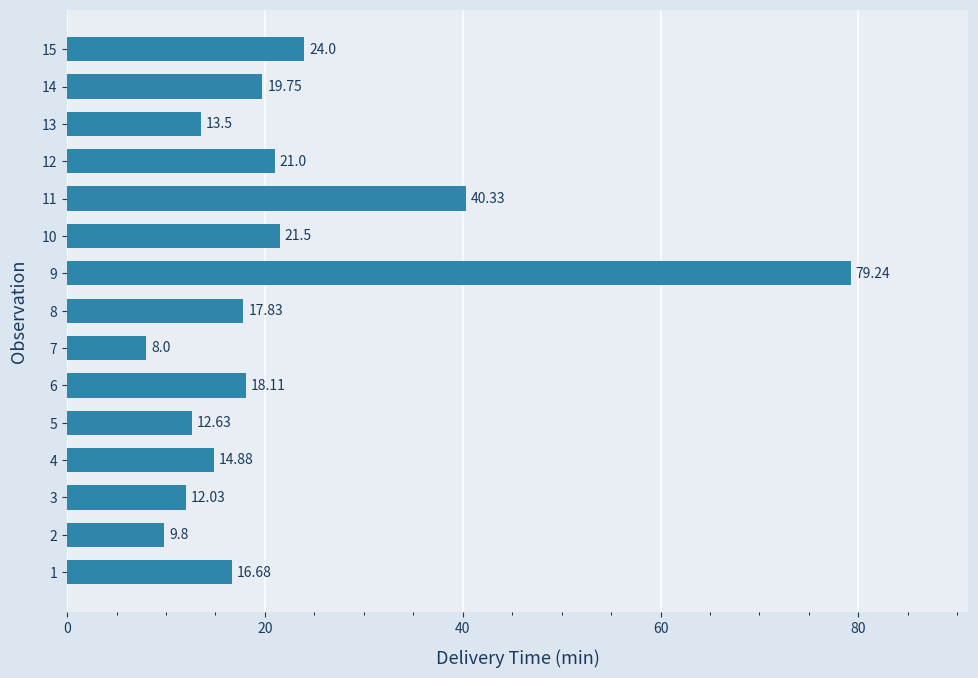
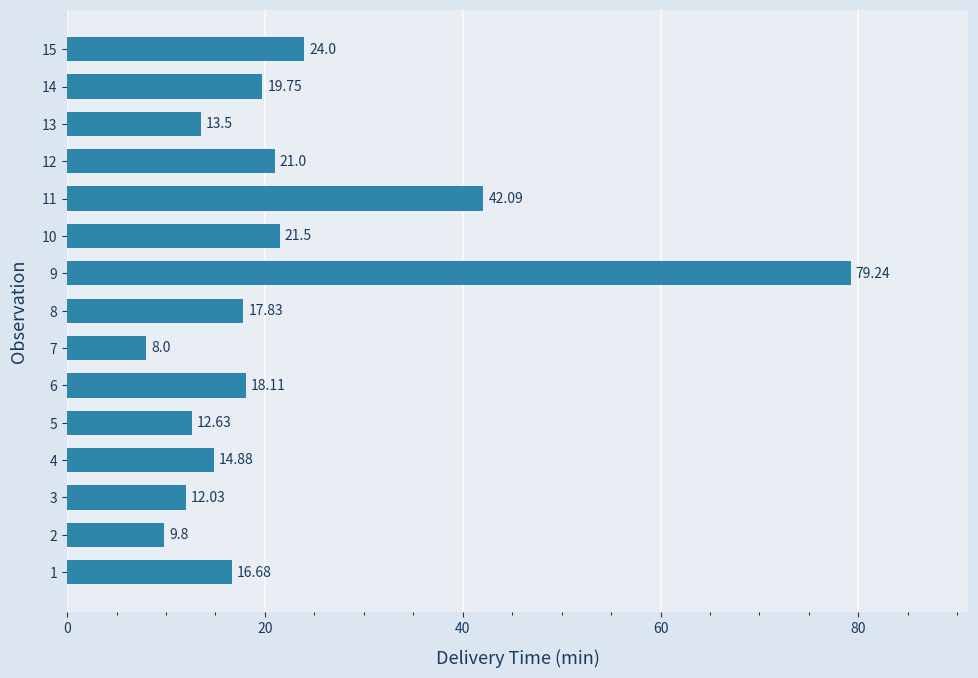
  {
    "15": 24.0,
    "14": 19.75,
    "13": 13.5,
    "12": 21.0,
-   "11": 40.33,
+   "11": 42.09,
    "10": 21.5,
    "9": 79.24,
    "8": 17.83,
    "7": 8.0,
    "6": 18.11,
    "5": 12.63,
    "4": 14.88,
    "3": 12.03,
    "2": 9.8,
    "1": 16.68
  }
